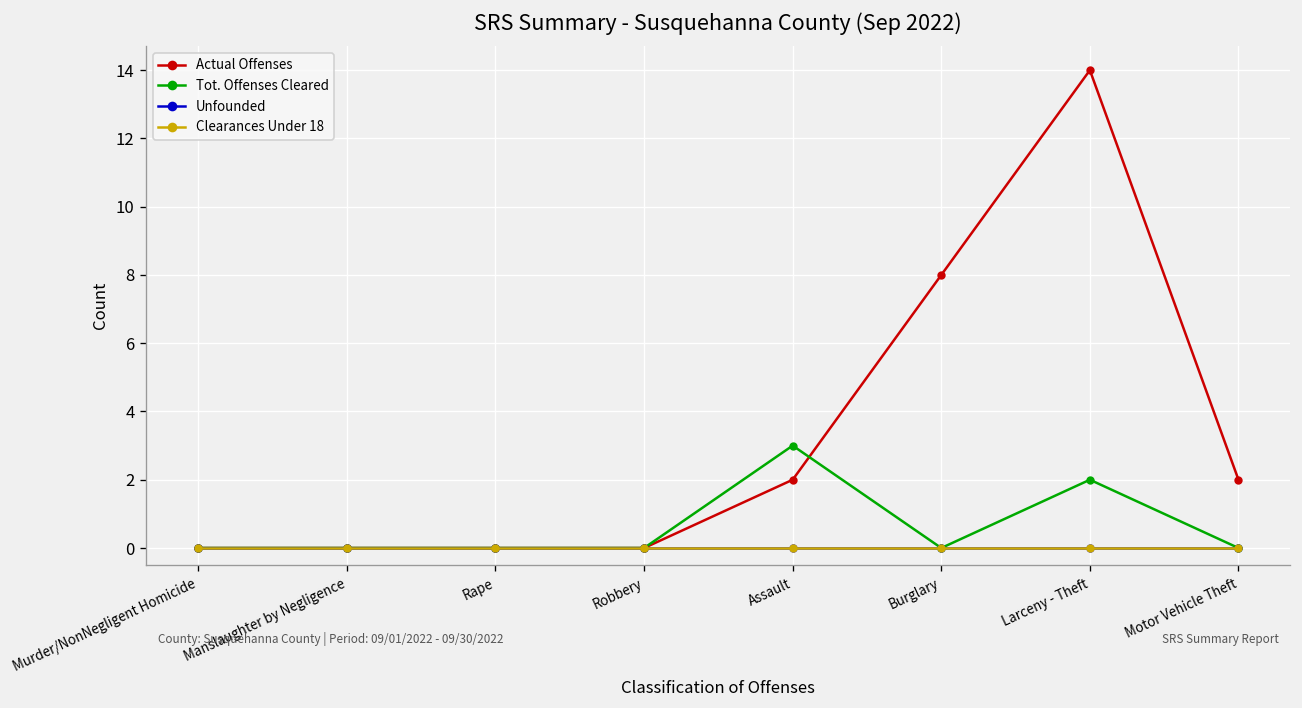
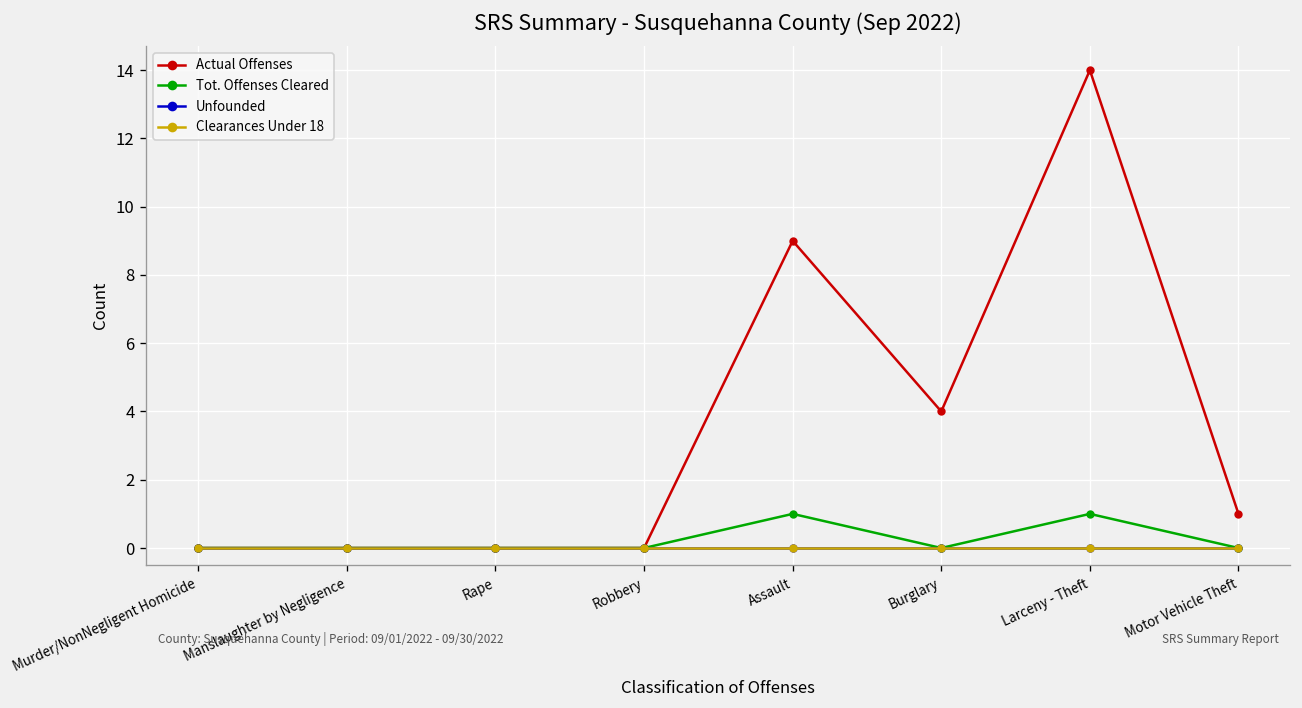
  {
    "Actual Offenses": {
-     "Assault": 2,
-     "Burglary": 8,
+     "Assault": 9,
+     "Burglary": 4,
      "Larceny - Theft": 14,
-     "Motor Vehicle Theft": 2
+     "Motor Vehicle Theft": 1
    },
    "Tot. Offenses Cleared": {
-     "Assault": 3,
-     "Larceny - Theft": 2
+     "Assault": 1,
+     "Larceny - Theft": 1
    },
    "Clearances Under 18": {
      "Assault": 0,
      "Larceny - Theft": 0
    }
  }
